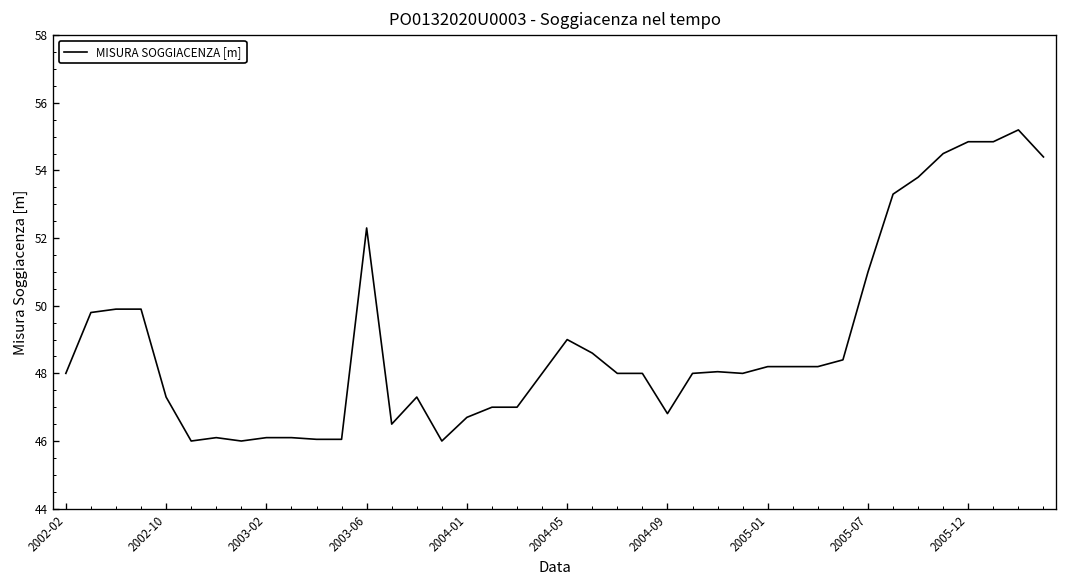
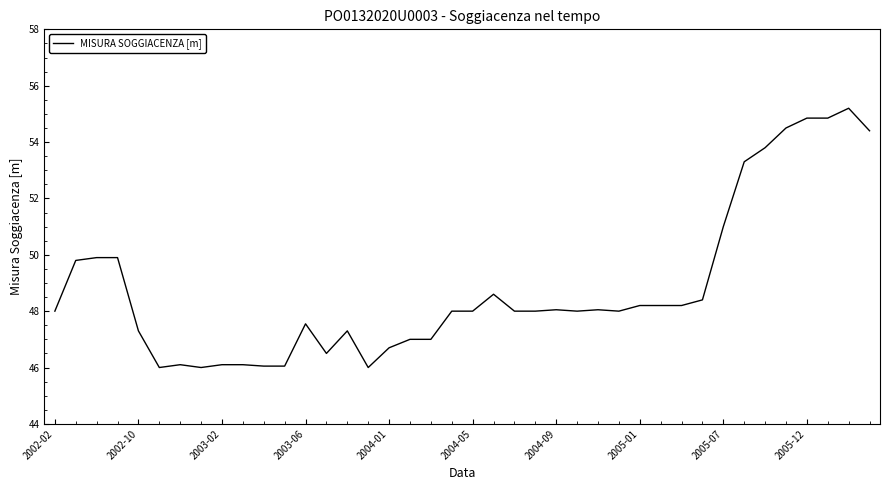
  {
    "2002-02": 48.0,
    "2002-10": 47.3,
    "2003-02": 46.1,
-   "2003-06": 52.3,
+   "2003-06": 47.6,
    "2004-01": 46.7,
-   "2004-05": 49,
-   "2004-09": 46.8,
+   "2004-05": 48,
+   "2004-09": 48.1,
    "2005-01": 48.2,
    "2005-07": 51.0,
    "2005-12": 54.9
  }
